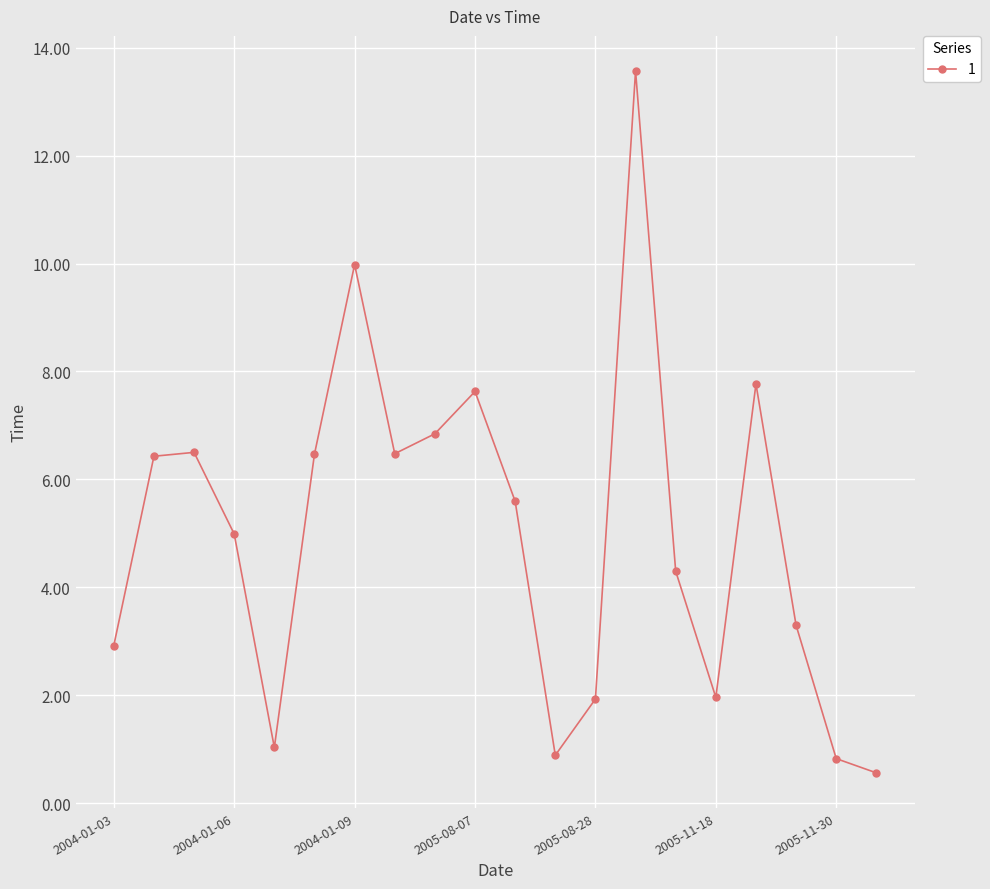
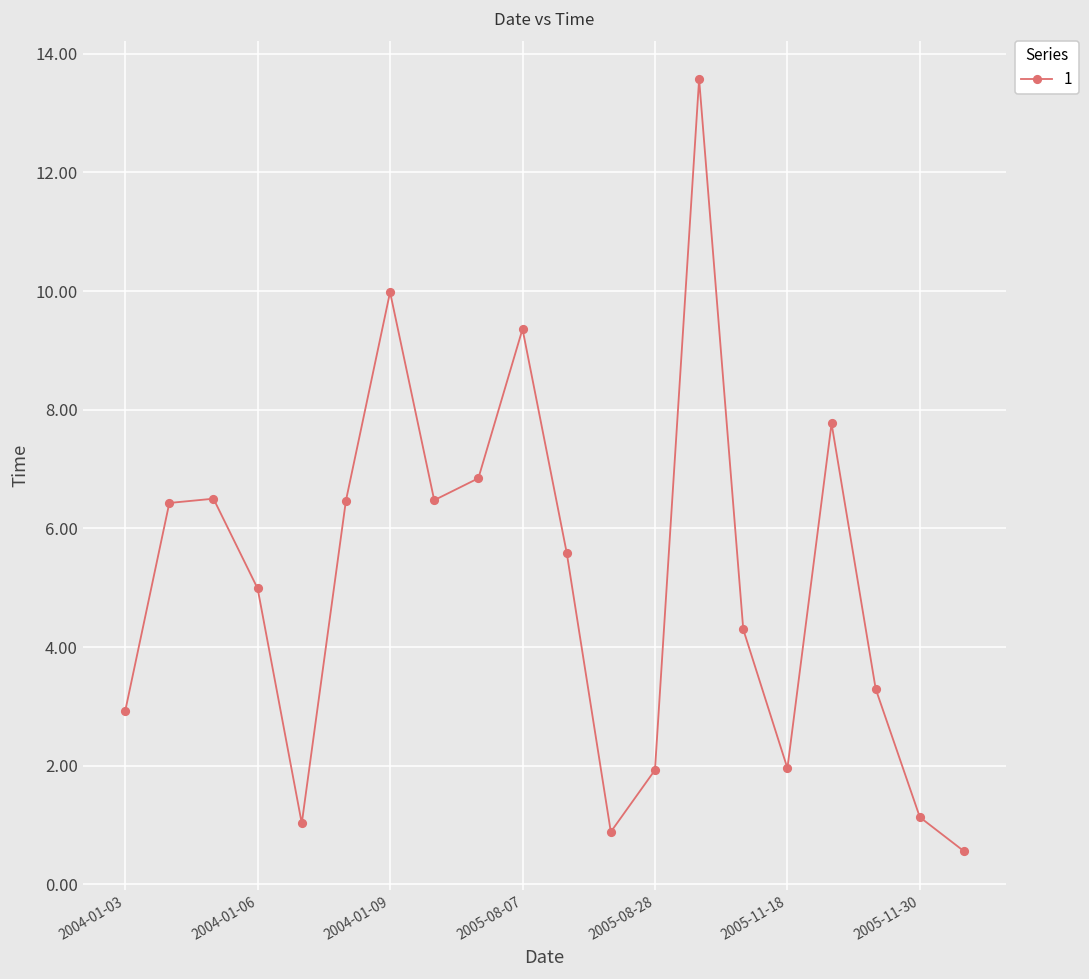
  {
    "2004-01-03": 2.9,
    "2004-01-06": 5.0,
    "2004-01-09": 10.0,
-   "2005-08-07": 7.6,
+   "2005-08-07": 9.4,
    "2005-08-28": 1.9,
    "2005-11-18": 2.0,
-   "2005-11-30": 0.8
+   "2005-11-30": 1.1
  }
